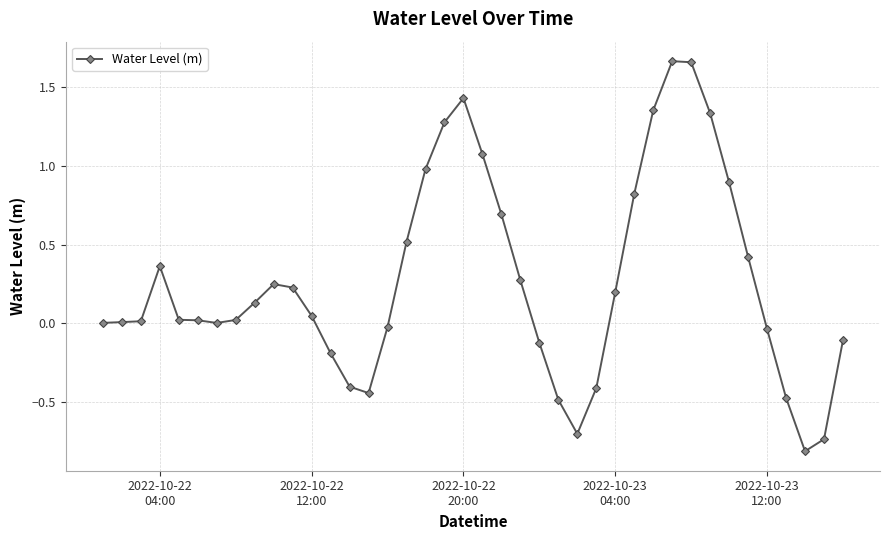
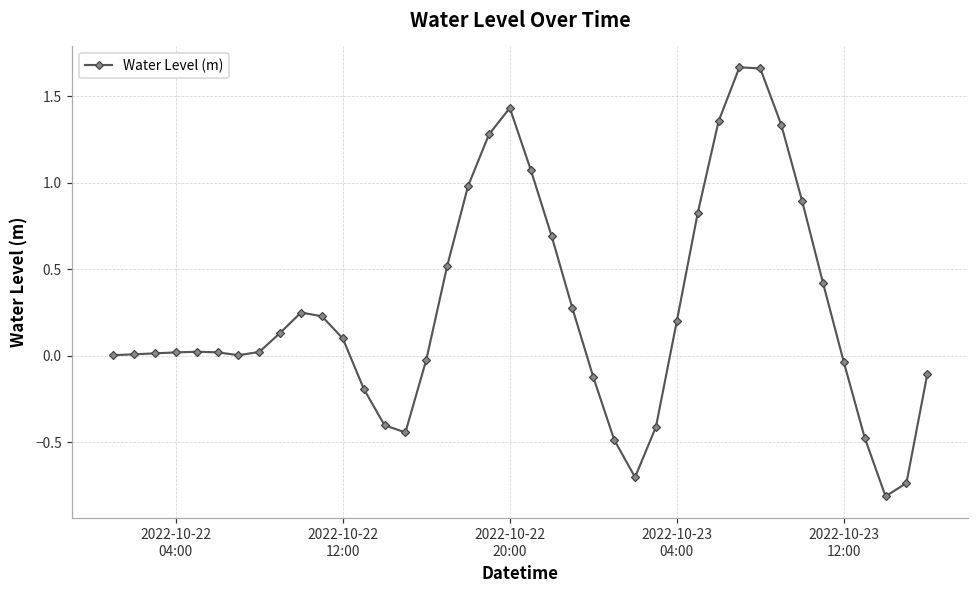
  {
-   "2022-10-22 04:00": 0.36,
-   "2022-10-22 12:00": 0.05,
+   "2022-10-22 04:00": 0.02,
+   "2022-10-22 12:00": 0.10,
    "2022-10-22 20:00": 1.43,
    "2022-10-23 04:00": 0.20,
    "2022-10-23 12:00": -0.04
  }
